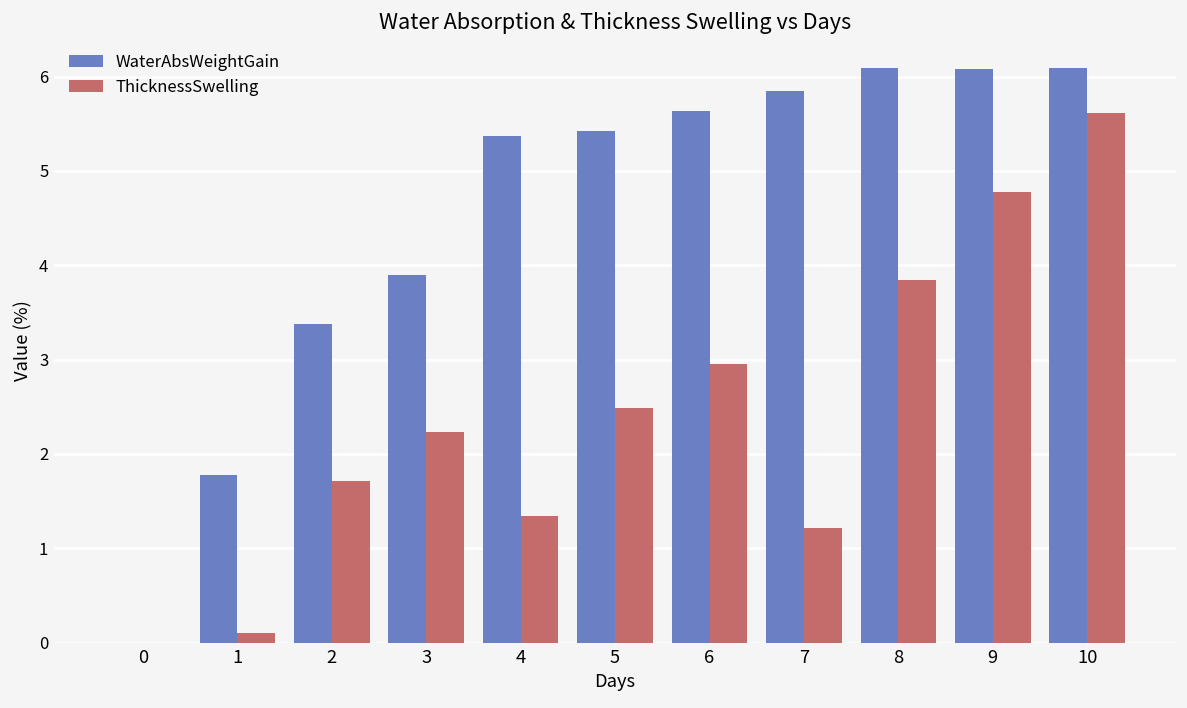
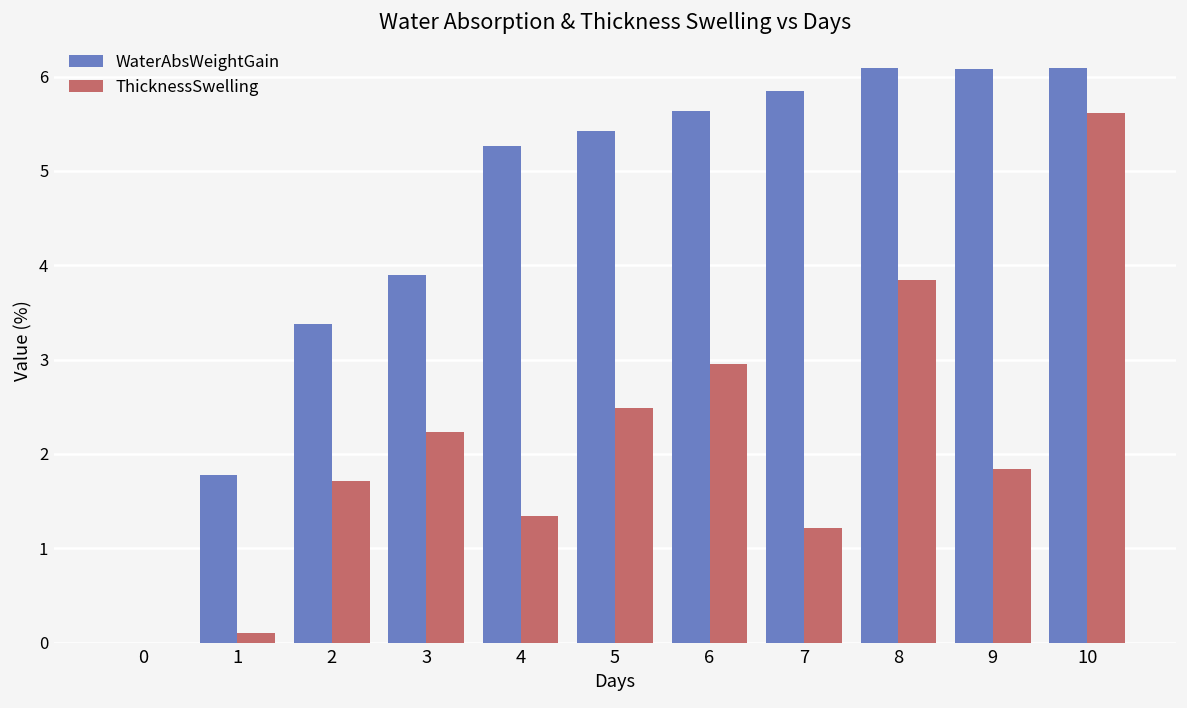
  {
    "WaterAbsWeightGain": {
      "0": 0.0,
      "1": 1.8,
      "2": 3.4,
      "3": 3.9,
-     "4": 5.4,
+     "4": 5.3,
      "5": 5.4,
      "6": 5.6,
      "7": 5.8,
      "8": 6.1,
      "9": 6.1,
      "10": 6.1
    },
    "ThicknessSwelling": {
      "0": 0.0,
      "1": 0.1,
      "2": 1.7,
      "3": 2.2,
      "4": 1.3,
      "5": 2.5,
      "6": 3.0,
      "7": 1.2,
      "8": 3.8,
-     "9": 4.8,
+     "9": 1.8,
      "10": 5.6
    }
  }
